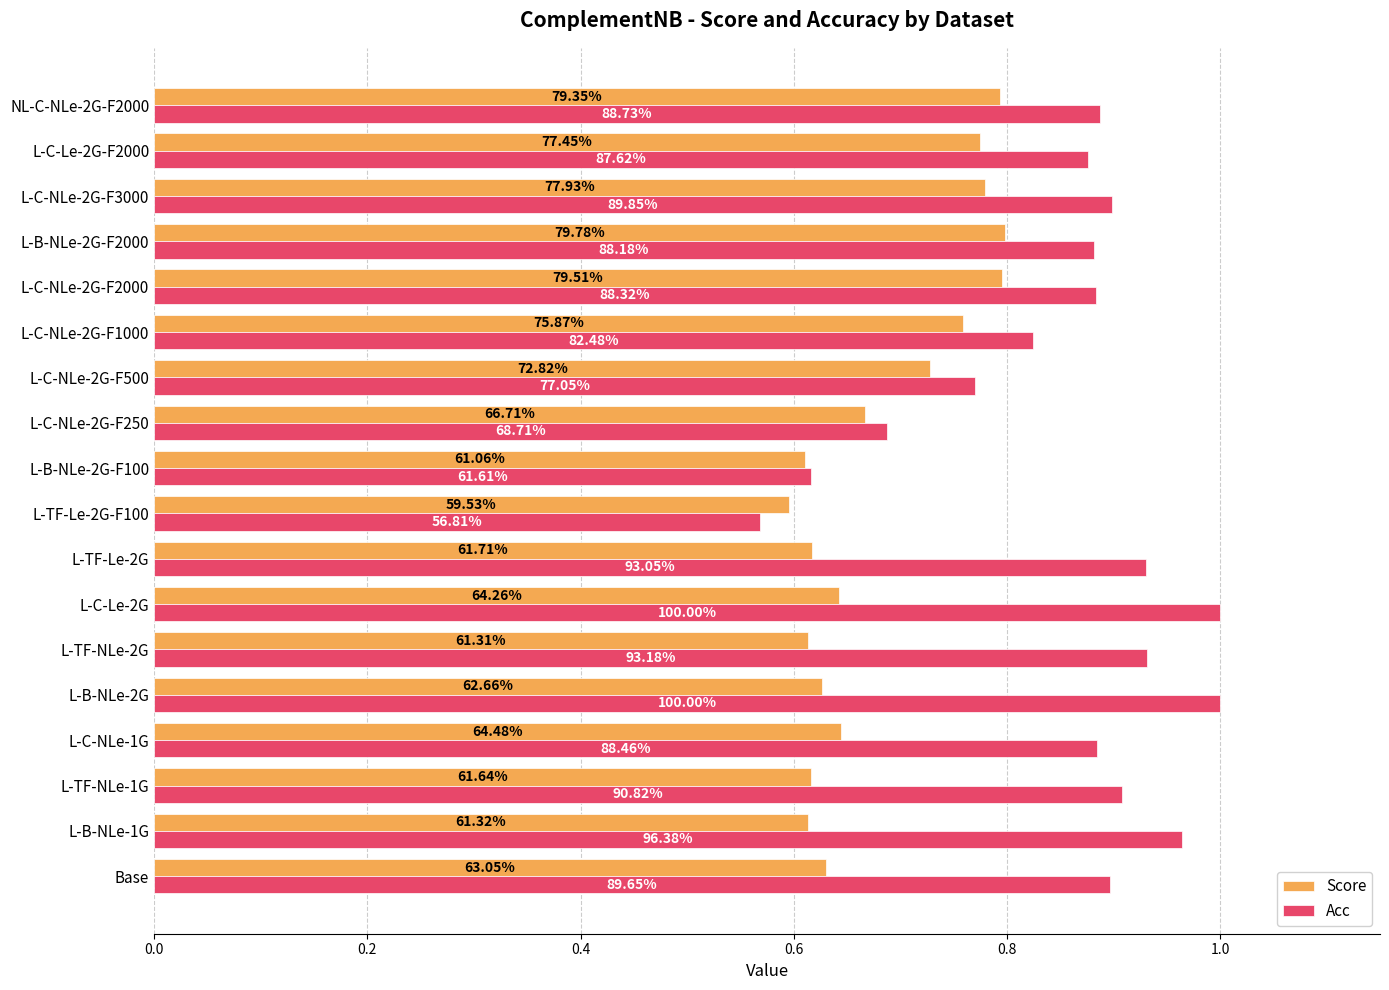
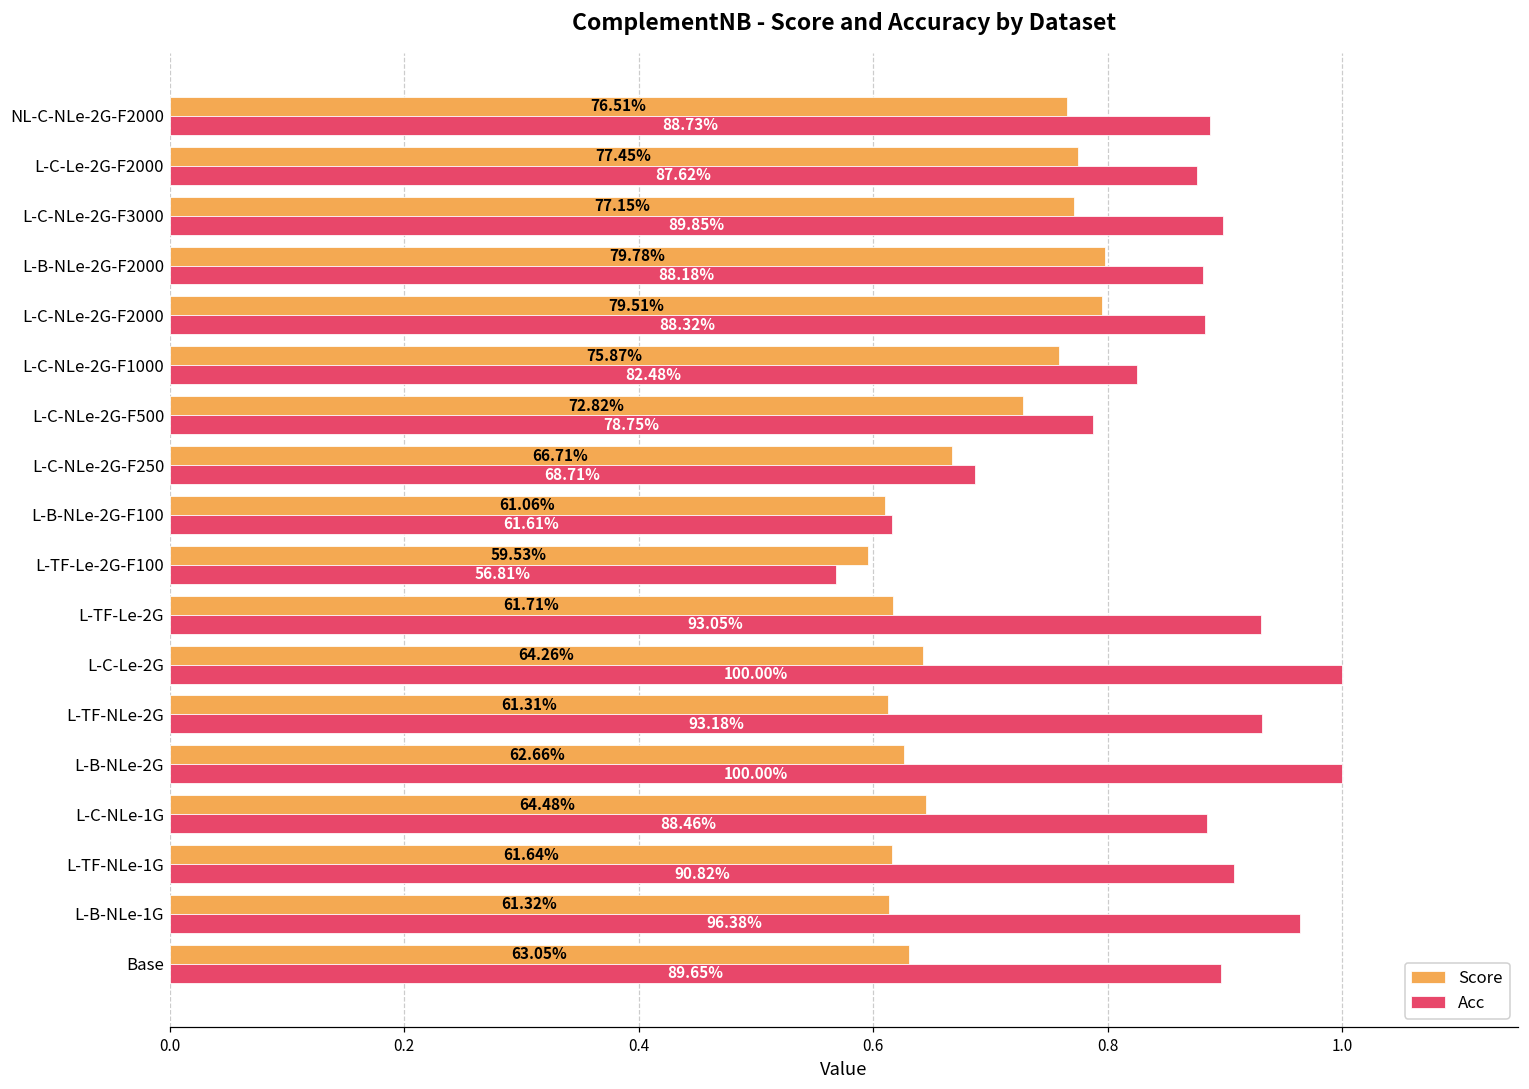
  {
    "Score": {
-     "NL-C-NLe-2G-F2000": "79.35%",
+     "NL-C-NLe-2G-F2000": "76.51%",
      "L-C-Le-2G-F2000": "77.45%",
-     "L-C-NLe-2G-F3000": "77.93%",
+     "L-C-NLe-2G-F3000": "77.15%",
      "L-B-NLe-2G-F2000": "79.78%",
      "L-C-NLe-2G-F2000": "79.51%",
      "L-C-NLe-2G-F1000": "75.87%",
      "L-C-NLe-2G-F500": "72.82%",
      "L-C-NLe-2G-F250": "66.71%",
      "L-B-NLe-2G-F100": "61.06%",
      "L-TF-Le-2G-F100": "59.53%",
      "L-TF-Le-2G": "61.71%",
      "L-C-Le-2G": "64.26%",
      "L-TF-NLe-2G": "61.31%",
      "L-B-NLe-2G": "62.66%",
      "L-C-NLe-1G": "64.48%",
      "L-TF-NLe-1G": "61.64%",
      "L-B-NLe-1G": "61.32%",
      "Base": "63.05%"
    },
    "Acc": {
      "NL-C-NLe-2G-F2000": "88.73%",
      "L-C-Le-2G-F2000": "87.62%",
      "L-C-NLe-2G-F3000": "89.85%",
      "L-B-NLe-2G-F2000": "88.18%",
      "L-C-NLe-2G-F2000": "88.32%",
      "L-C-NLe-2G-F1000": "82.48%",
-     "L-C-NLe-2G-F500": "77.05%",
+     "L-C-NLe-2G-F500": "78.75%",
      "L-C-NLe-2G-F250": "68.71%",
      "L-B-NLe-2G-F100": "61.61%",
      "L-TF-Le-2G-F100": "56.81%",
      "L-TF-Le-2G": "93.05%",
      "L-C-Le-2G": "100.00%",
      "L-TF-NLe-2G": "93.18%",
      "L-B-NLe-2G": "100.00%",
      "L-C-NLe-1G": "88.46%",
      "L-TF-NLe-1G": "90.82%",
      "L-B-NLe-1G": "96.38%",
      "Base": "89.65%"
    }
  }
